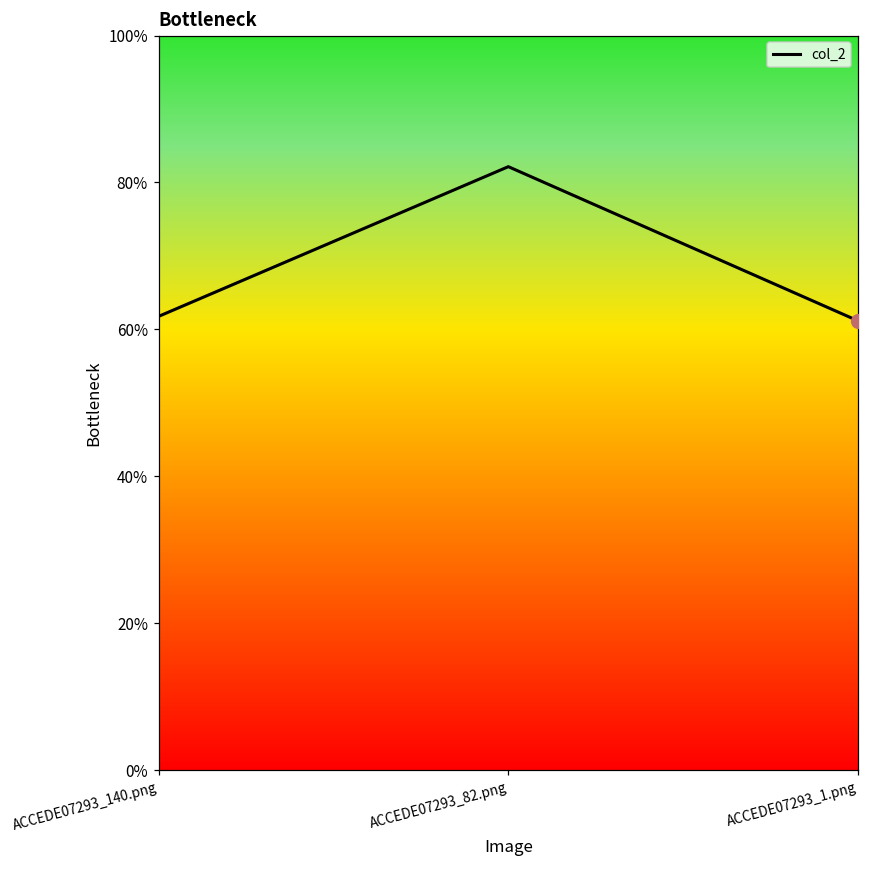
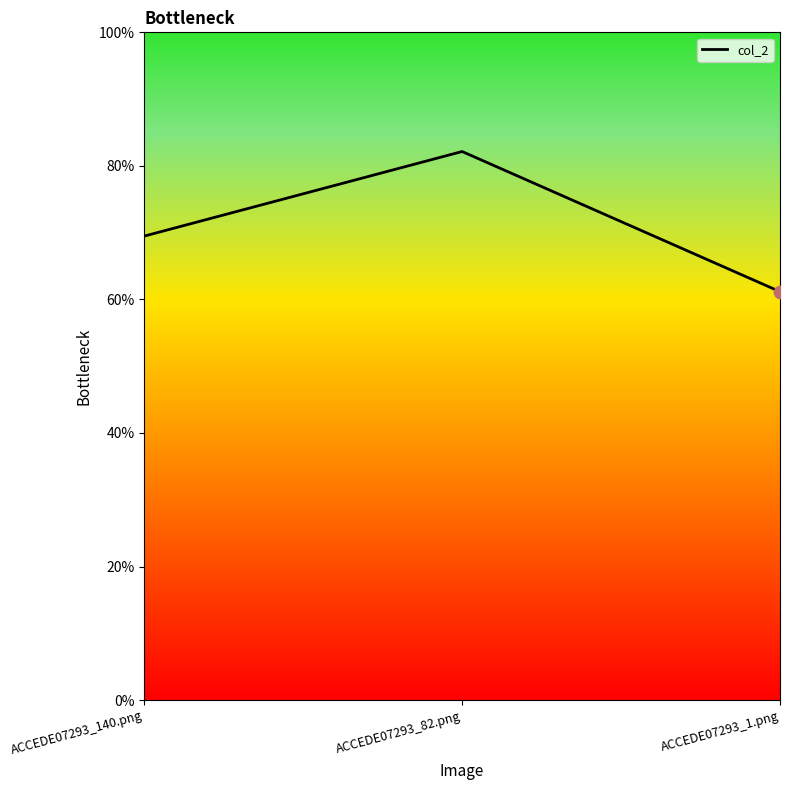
  {
    "col_2": {
-     "ACCEDE07293_140.png": "62%",
+     "ACCEDE07293_140.png": "69%",
      "ACCEDE07293_82.png": "82%"
    }
  }
